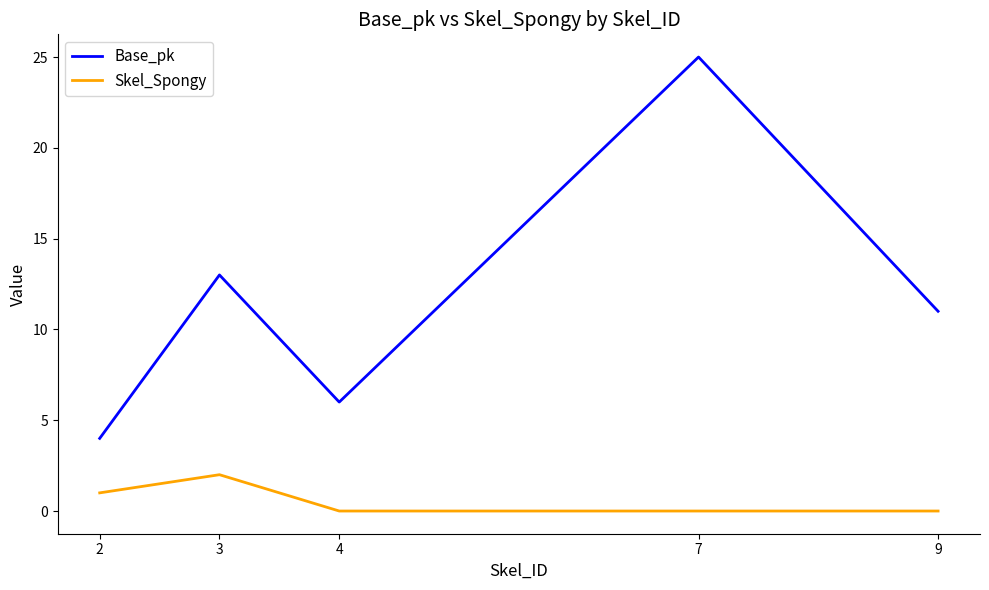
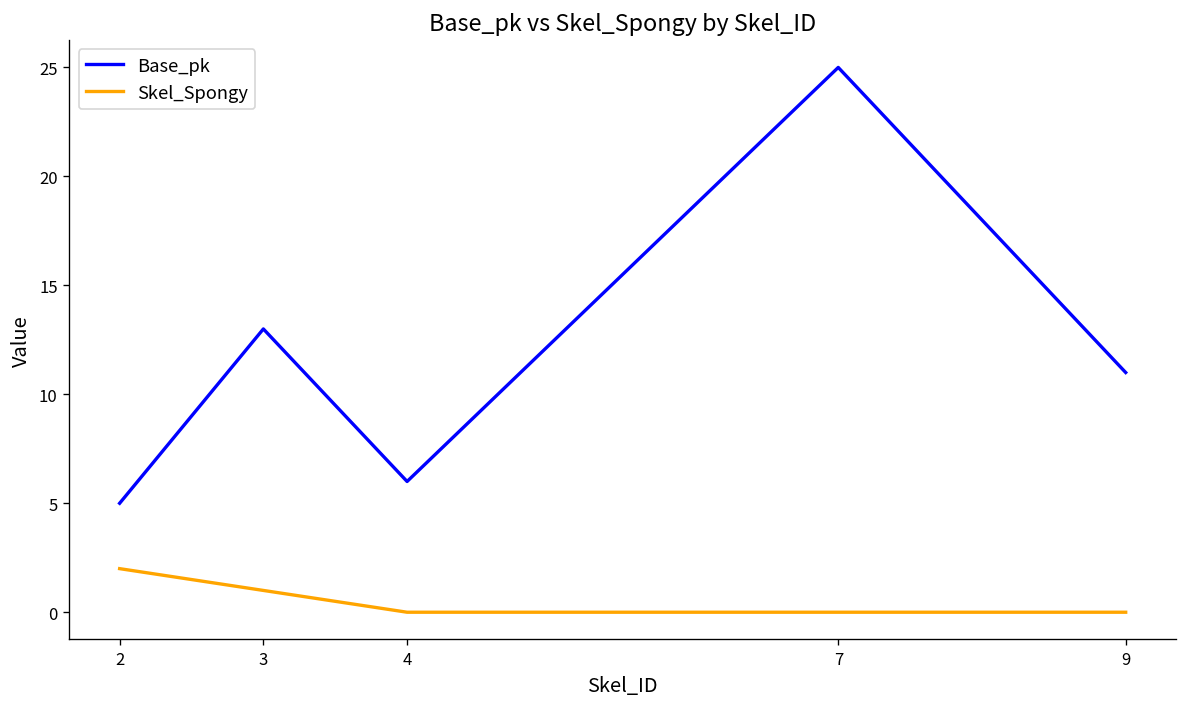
  {
    "Base_pk": {
-     "2": 4,
+     "2": 5,
      "3": 13,
      "4": 6,
      "7": 25,
      "9": 11
    },
    "Skel_Spongy": {
-     "2": 1,
-     "3": 2,
+     "2": 2,
+     "3": 1,
      "4": 0,
      "7": 0,
      "9": 0
    }
  }
